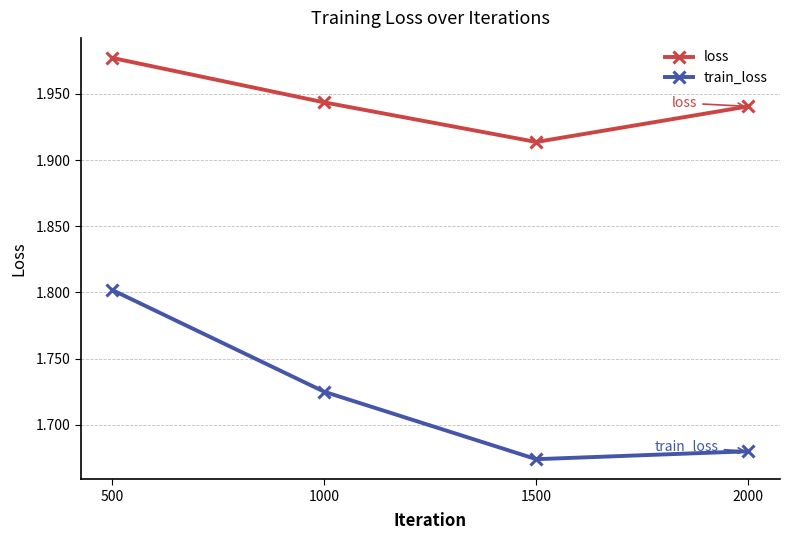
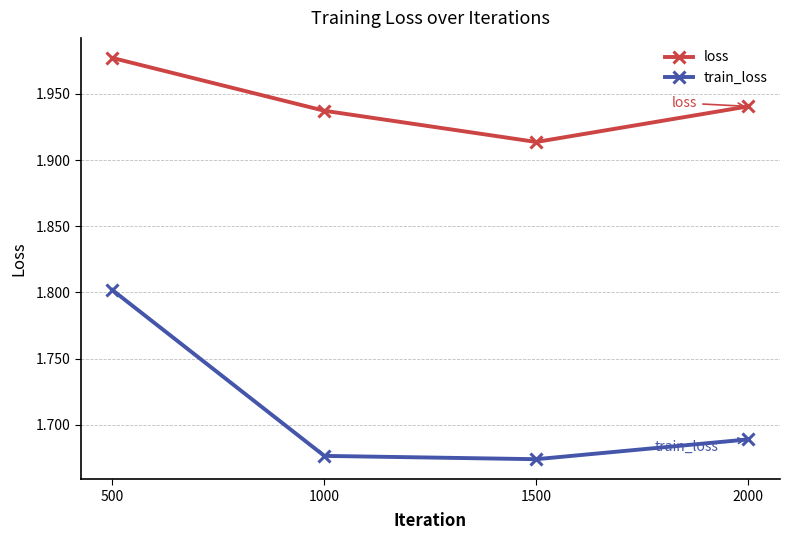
  {
    "loss": {
      "500": 1.977,
-     "1000": 1.944,
+     "1000": 1.937,
      "1500": 1.914,
      "2000": 1.941
    },
    "train_loss": {
      "500": 1.802,
-     "1000": 1.725,
+     "1000": 1.676,
      "1500": 1.674,
-     "2000": 1.680
+     "2000": 1.689
    }
  }
